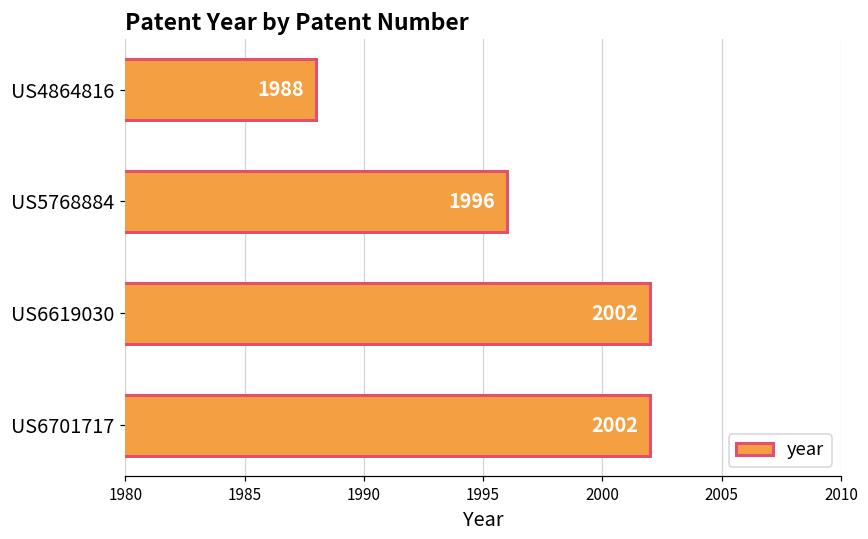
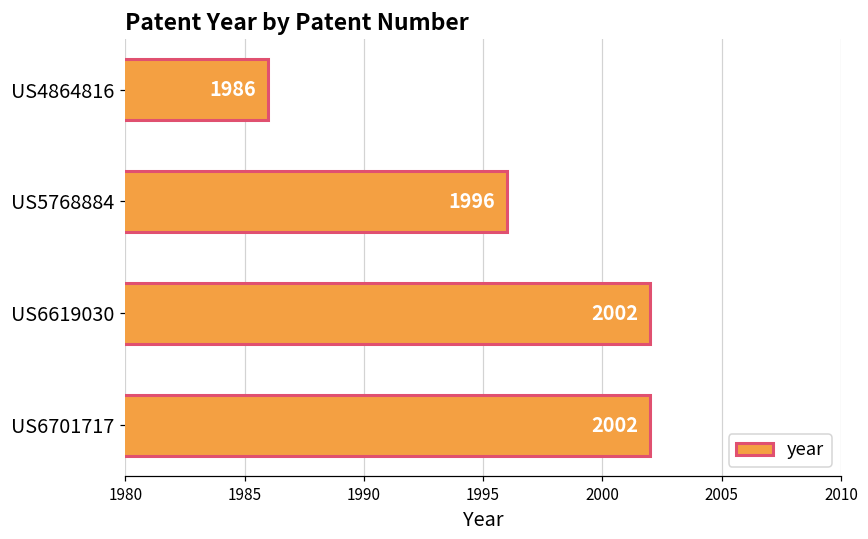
  {
-   "US4864816": 1988,
+   "US4864816": 1986,
    "US5768884": 1996,
    "US6619030": 2002,
    "US6701717": 2002
  }
